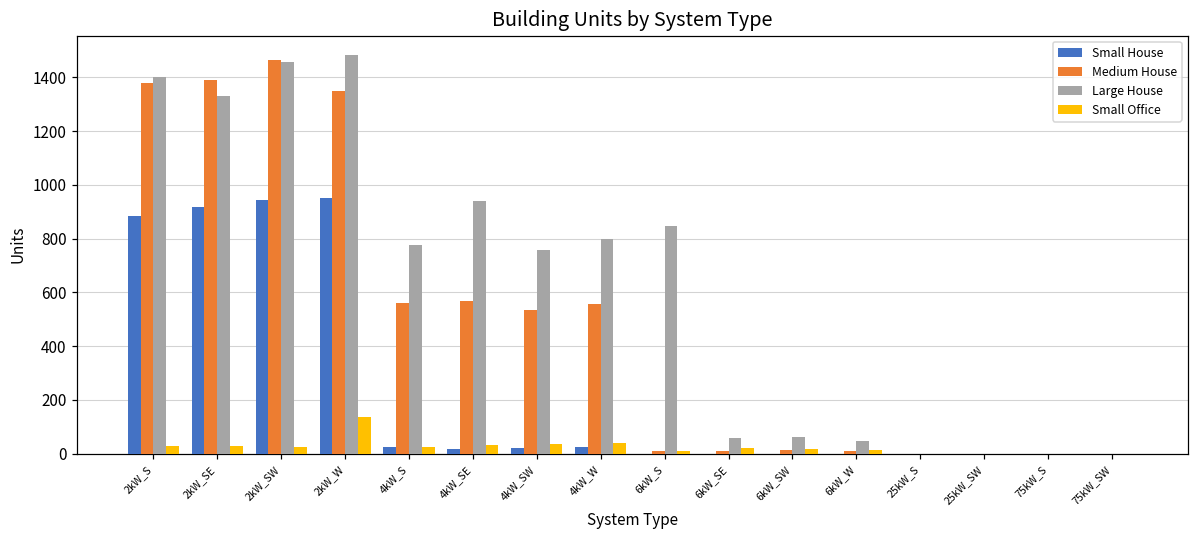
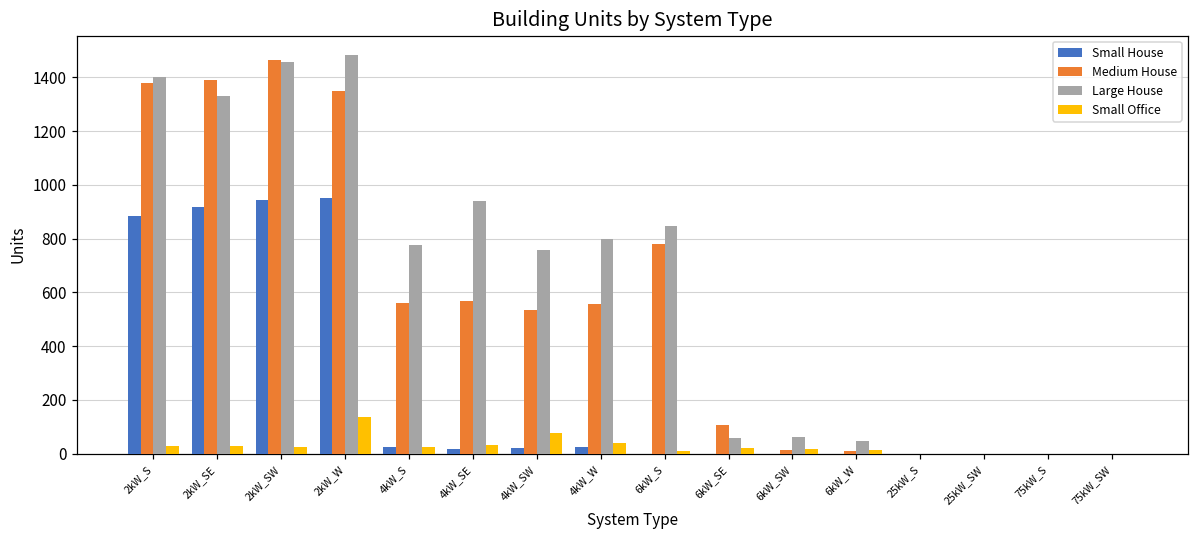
  {
    "Small House": {
      "2kW_S": 890,
      "2kW_SE": 920,
      "2kW_SW": 940,
      "2kW_W": 950,
      "4kW_S": 20,
      "4kW_SE": 20,
      "4kW_SW": 20,
      "4kW_W": 30,
      "6kW_S": 0,
      "6kW_SE": 0,
      "6kW_SW": 0,
      "6kW_W": 0,
      "25kW_S": 0,
      "25kW_SW": 0,
      "75kW_S": 0,
      "75kW_SW": 0
    },
    "Medium House": {
      "2kW_S": 1380,
      "2kW_SE": 1390,
      "2kW_SW": 1470,
      "2kW_W": 1350,
      "4kW_S": 560,
      "4kW_SE": 570,
      "4kW_SW": 540,
      "4kW_W": 560,
-     "6kW_S": 10,
-     "6kW_SE": 10,
+     "6kW_S": 780,
+     "6kW_SE": 110,
      "6kW_SW": 10,
      "25kW_S": 0,
      "25kW_SW": 0,
      "75kW_S": 0,
      "75kW_SW": 0
    },
    "Large House": {
      "2kW_S": 1400,
      "2kW_SE": 1330,
      "2kW_SW": 1460,
      "2kW_W": 1480,
      "4kW_S": 780,
      "4kW_SE": 940,
      "4kW_SW": 760,
      "4kW_W": 800,
      "6kW_S": 850,
      "6kW_SE": 60,
      "6kW_SW": 60,
      "6kW_W": 50,
      "25kW_S": 0,
      "25kW_SW": 0,
      "75kW_S": 0,
      "75kW_SW": 0
    },
    "Small Office": {
      "2kW_S": 30,
      "2kW_SE": 30,
      "2kW_SW": 20,
      "2kW_W": 140,
      "4kW_S": 20,
      "4kW_SE": 30,
-     "4kW_SW": 40,
+     "4kW_SW": 80,
      "4kW_W": 40,
      "6kW_SE": 20,
      "6kW_SW": 20,
      "6kW_W": 10,
      "25kW_S": 0,
      "25kW_SW": 0,
      "75kW_S": 0,
      "75kW_SW": 0
    }
  }
